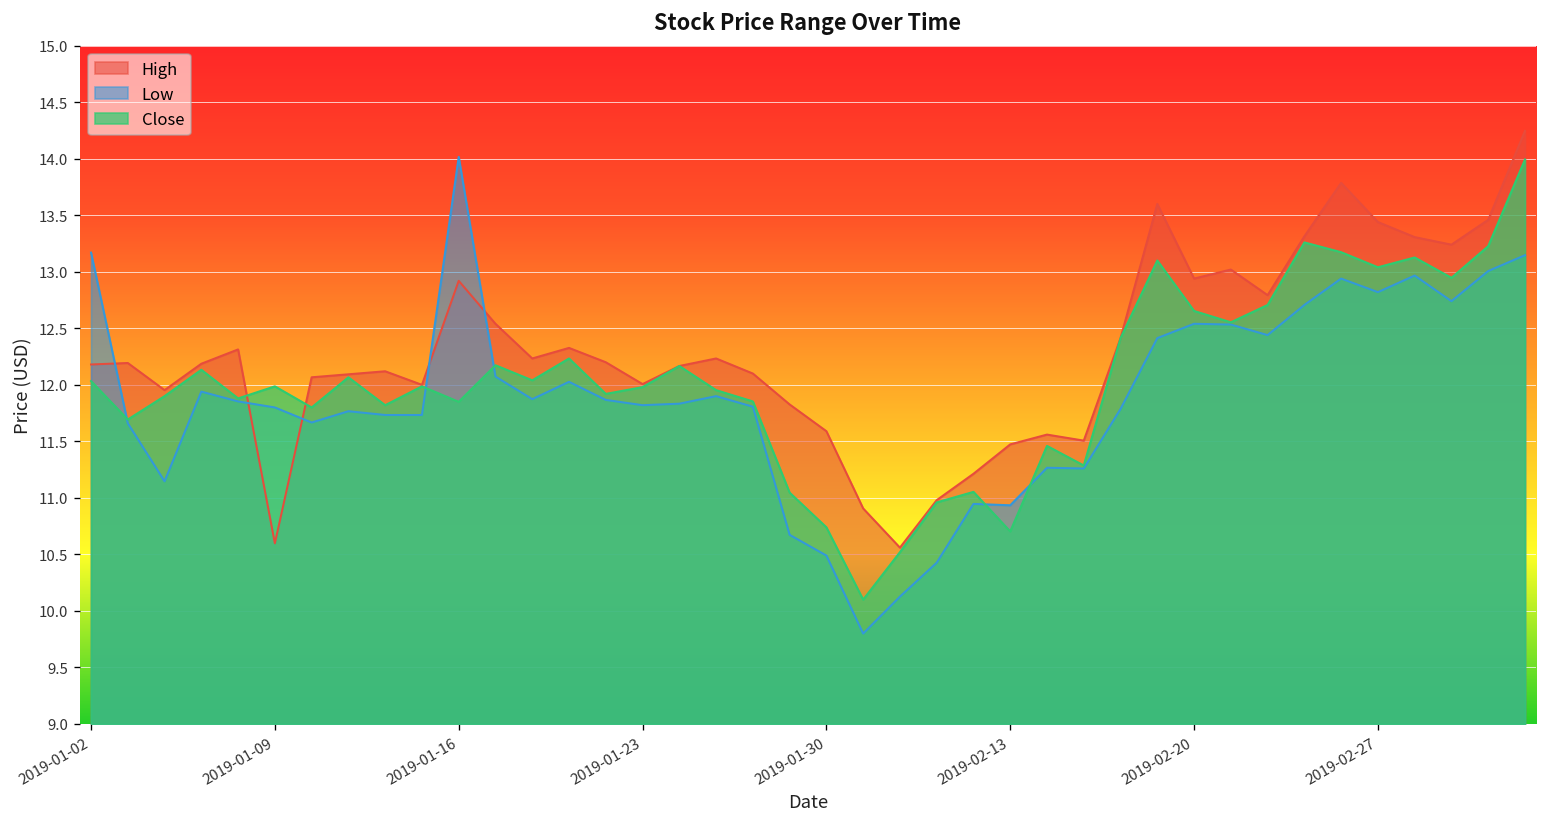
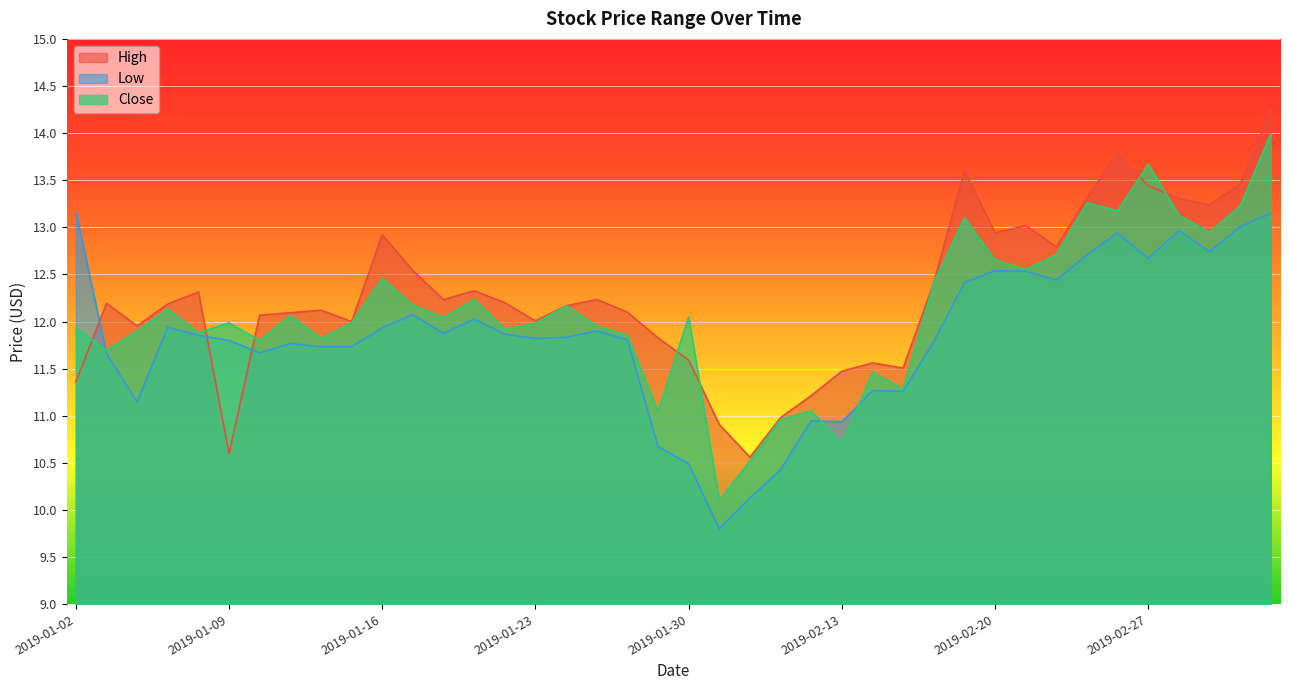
  {
    "High": {
-     "2019-01-02": 12.2,
+     "2019-01-02": 11.4,
      "2019-01-09": 10.6,
      "2019-01-16": 12.9,
      "2019-01-30": 11.6,
      "2019-02-13": 11.5,
      "2019-02-20": 12.9,
      "2019-02-27": 13.4
    },
    "Low": {
      "2019-01-02": 13.2,
      "2019-01-09": 11.8,
-     "2019-01-16": 14.0,
+     "2019-01-16": 11.9,
      "2019-01-23": 11.8,
      "2019-01-30": 10.5,
      "2019-02-13": 10.9,
      "2019-02-20": 12.5,
-     "2019-02-27": 12.8
+     "2019-02-27": 12.7
    },
    "Close": {
-     "2019-01-02": 12.0,
+     "2019-01-02": 11.9,
      "2019-01-09": 12.0,
-     "2019-01-16": 11.9,
-     "2019-01-30": 10.7,
+     "2019-01-16": 12.5,
+     "2019-01-30": 12.1,
      "2019-02-13": 10.7,
      "2019-02-20": 12.7,
-     "2019-02-27": 13.0
+     "2019-02-27": 13.7
    }
  }
